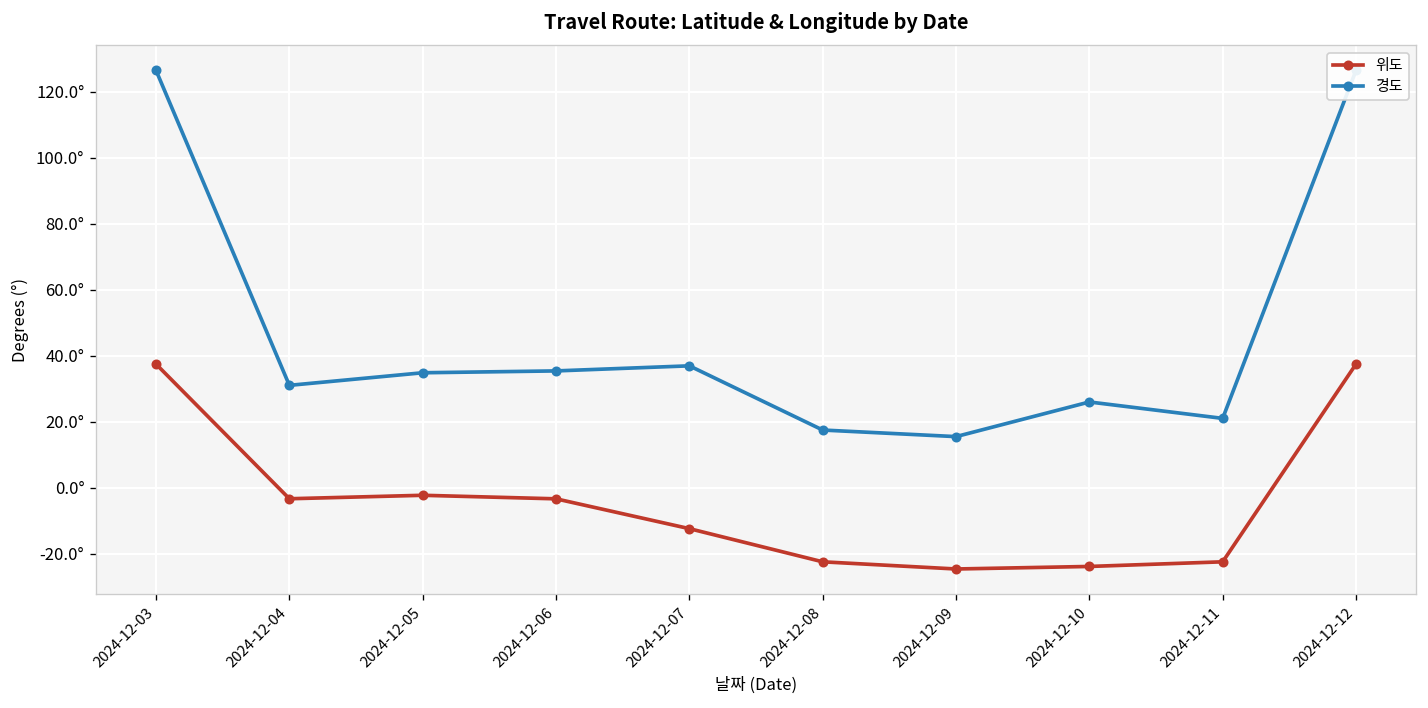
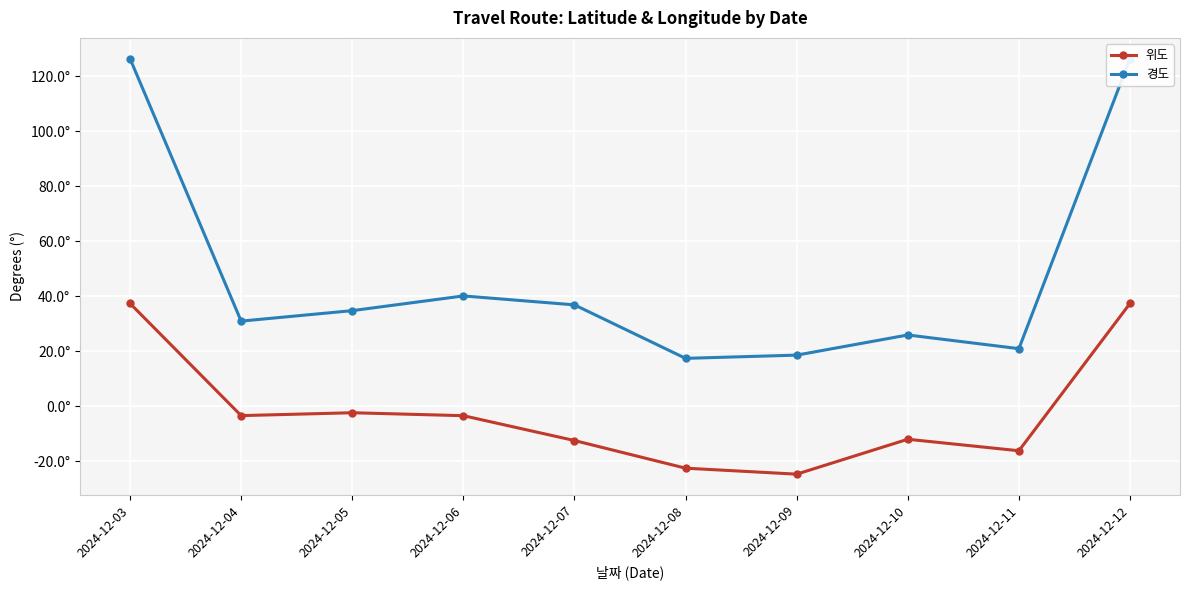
  {
    "위도": {
      "2024-12-03": "37°",
      "2024-12-04": "-3°",
      "2024-12-05": "-2°",
      "2024-12-06": "-3°",
      "2024-12-07": "-12°",
      "2024-12-08": "-22°",
      "2024-12-09": "-25°",
-     "2024-12-10": "-24°",
-     "2024-12-11": "-22°",
+     "2024-12-10": "-12°",
+     "2024-12-11": "-16°",
      "2024-12-12": "37°"
    },
    "경도": {
      "2024-12-03": "126°",
      "2024-12-04": "31°",
      "2024-12-05": "35°",
-     "2024-12-06": "35°",
+     "2024-12-06": "40°",
      "2024-12-07": "37°",
      "2024-12-08": "17°",
-     "2024-12-09": "15°",
+     "2024-12-09": "19°",
      "2024-12-10": "26°",
      "2024-12-11": "21°"
    }
  }
